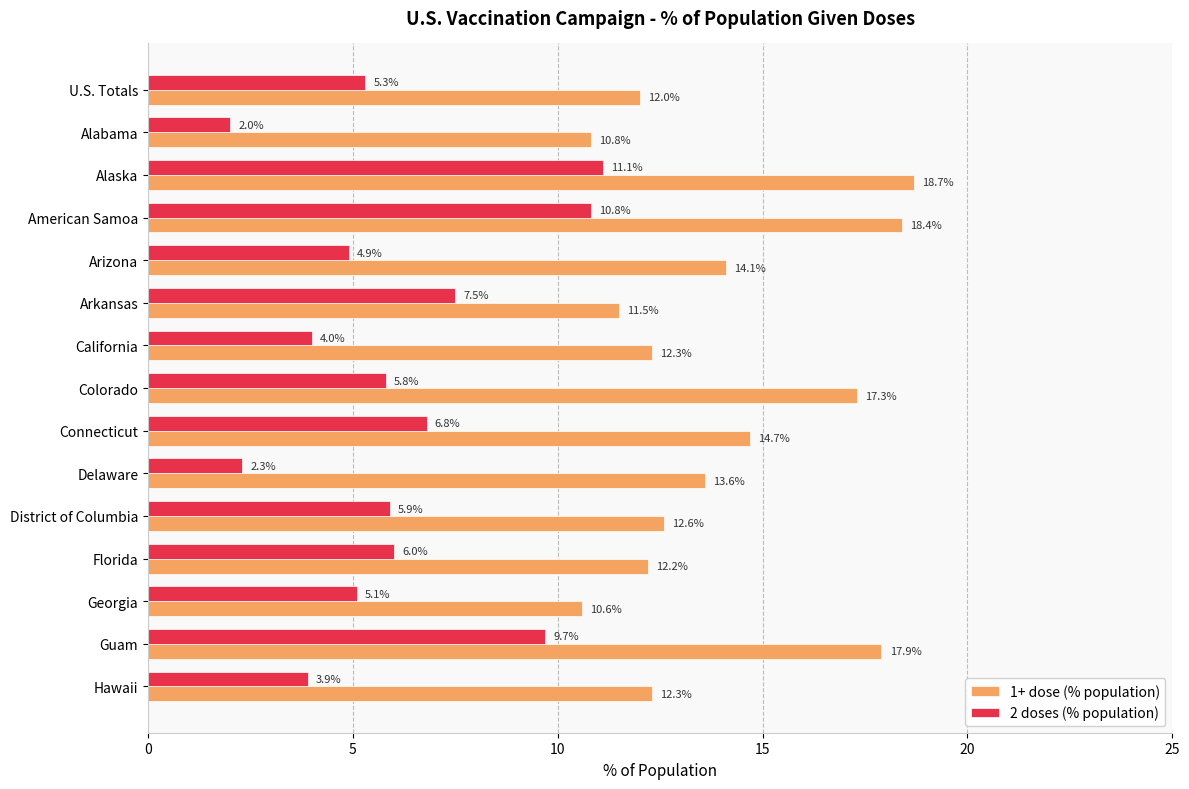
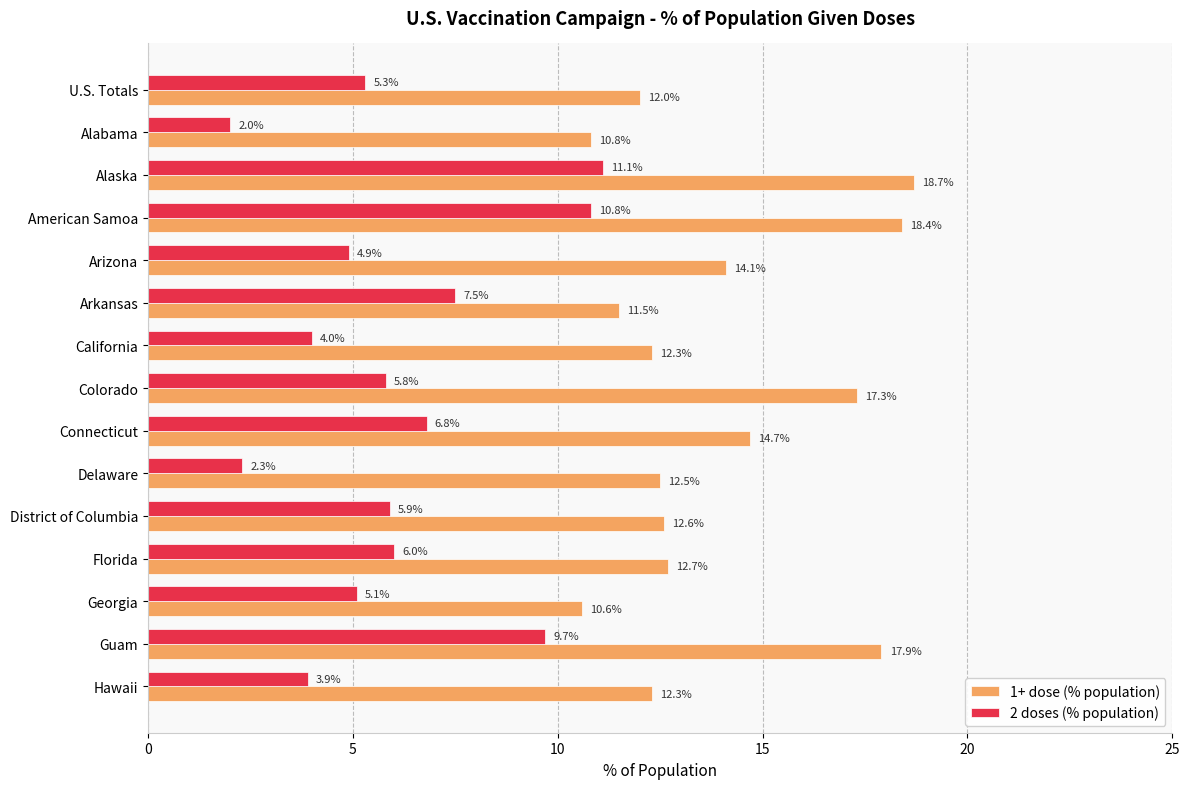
  {
    "1+ dose (% population)": {
      "U.S. Totals": "12.0%",
      "Alabama": "10.8%",
      "Alaska": "18.7%",
      "American Samoa": "18.4%",
      "Arizona": "14.1%",
      "Arkansas": "11.5%",
      "California": "12.3%",
      "Colorado": "17.3%",
      "Connecticut": "14.7%",
-     "Delaware": "13.6%",
+     "Delaware": "12.5%",
      "District of Columbia": "12.6%",
-     "Florida": "12.2%",
+     "Florida": "12.7%",
      "Georgia": "10.6%",
      "Guam": "17.9%",
      "Hawaii": "12.3%"
    },
    "2 doses (% population)": {
      "U.S. Totals": "5.3%",
      "Alabama": "2.0%",
      "Alaska": "11.1%",
      "American Samoa": "10.8%",
      "Arizona": "4.9%",
      "Arkansas": "7.5%",
      "California": "4.0%",
      "Colorado": "5.8%",
      "Connecticut": "6.8%",
      "Delaware": "2.3%",
      "District of Columbia": "5.9%",
      "Florida": "6.0%",
      "Georgia": "5.1%",
      "Guam": "9.7%",
      "Hawaii": "3.9%"
    }
  }
